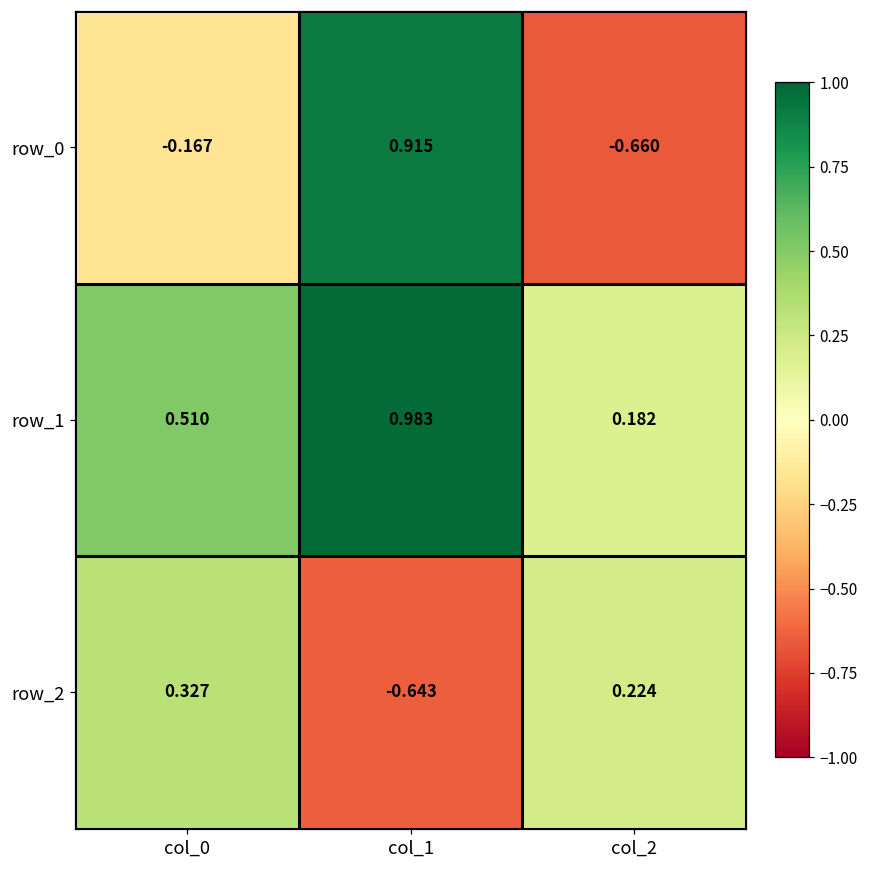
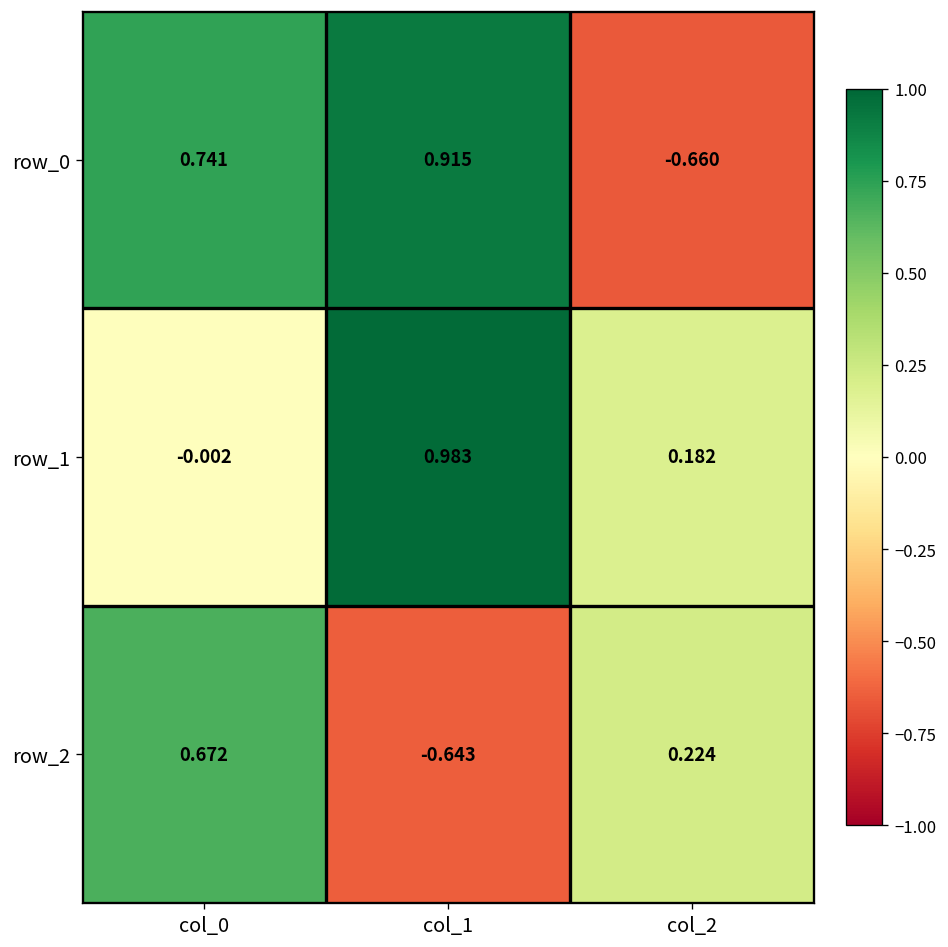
  {
    "row_0": {
-     "col_0": -0.167,
+     "col_0": 0.741,
      "col_1": 0.915,
      "col_2": -0.660
    },
    "row_1": {
-     "col_0": 0.510,
+     "col_0": -0.002,
      "col_1": 0.983,
      "col_2": 0.182
    },
    "row_2": {
-     "col_0": 0.327,
+     "col_0": 0.672,
      "col_1": -0.643,
      "col_2": 0.224
    }
  }
